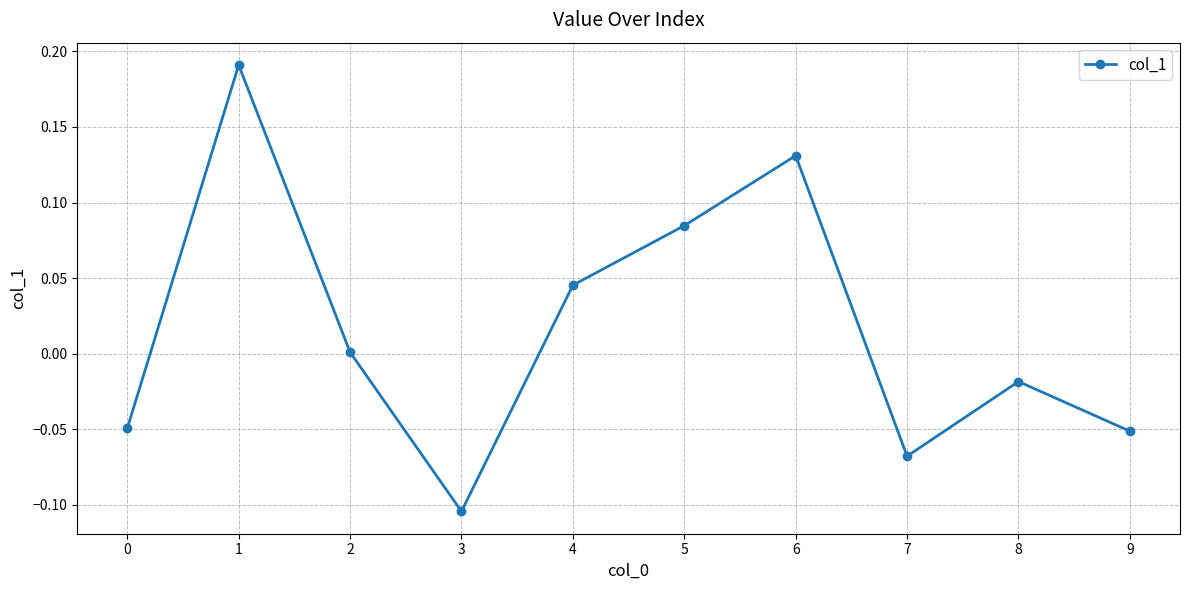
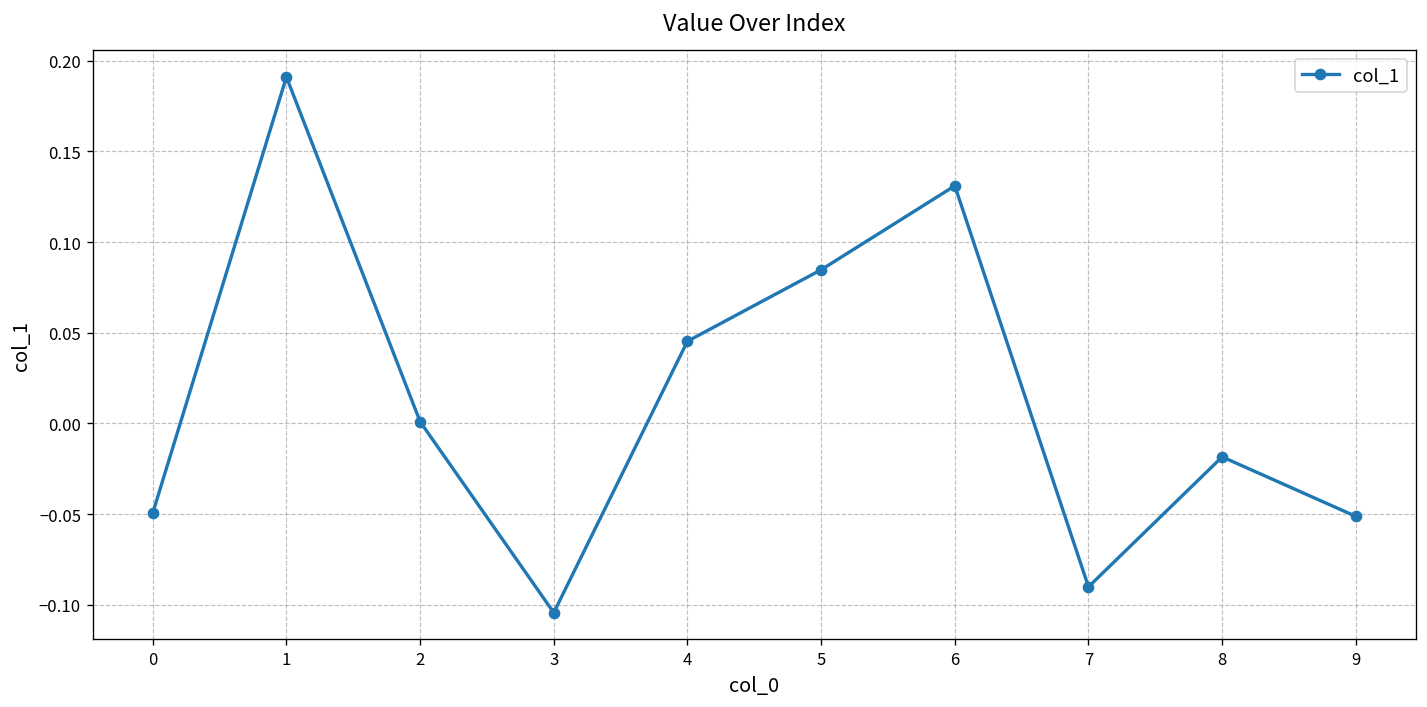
  {
    "0": -0.049,
    "1": 0.191,
    "2": 0.001,
    "3": -0.104,
    "4": 0.045,
    "5": 0.085,
    "6": 0.131,
-   "7": -0.068,
+   "7": -0.090,
    "8": -0.018,
    "9": -0.051
  }
